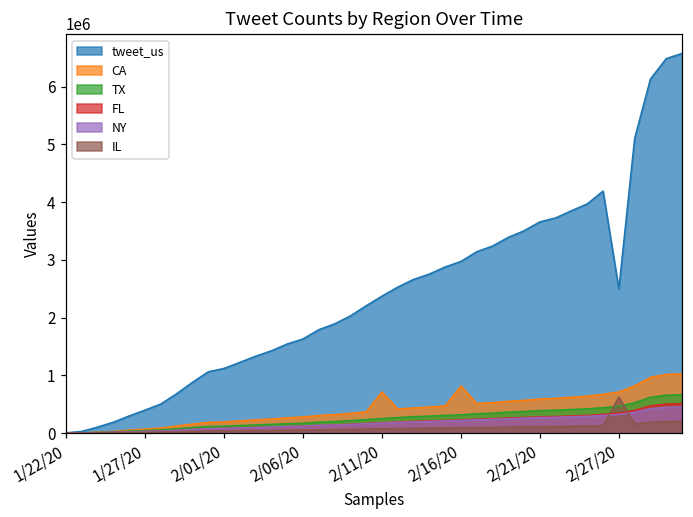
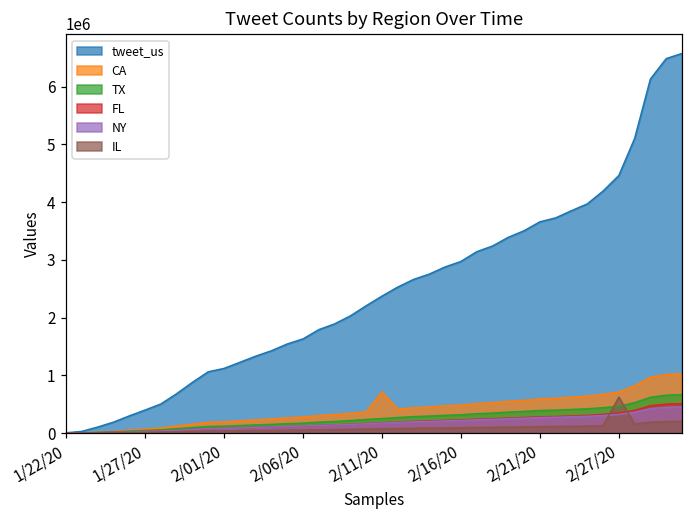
  {
    "tweet_us": {
      "1/27/20": 400000,
      "2/01/20": 1100000,
      "2/06/20": 1600000,
      "2/11/20": 2400000,
      "2/16/20": 3000000,
      "2/21/20": 3700000,
-     "2/27/20": 2500000
+     "2/27/20": 4500000
    },
    "CA": {
      "2/01/20": 200000,
      "2/06/20": 300000,
      "2/11/20": 700000,
-     "2/16/20": 800000,
+     "2/16/20": 500000,
      "2/21/20": 600000,
      "2/27/20": 700000
    },
    "TX": {
      "2/06/20": 200000,
      "2/11/20": 300000,
      "2/16/20": 300000,
      "2/21/20": 400000,
      "2/27/20": 500000
    },
    "IL": {
      "2/06/20": 100000,
      "2/11/20": 100000,
      "2/16/20": 100000,
      "2/21/20": 100000,
      "2/27/20": 600000
    }
  }
